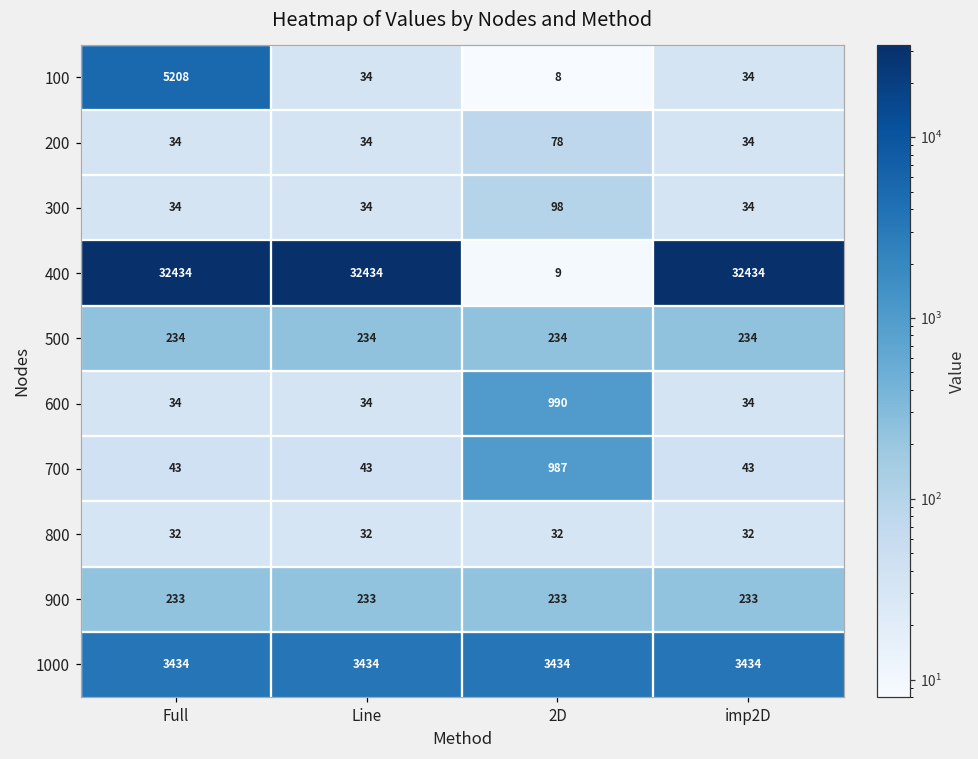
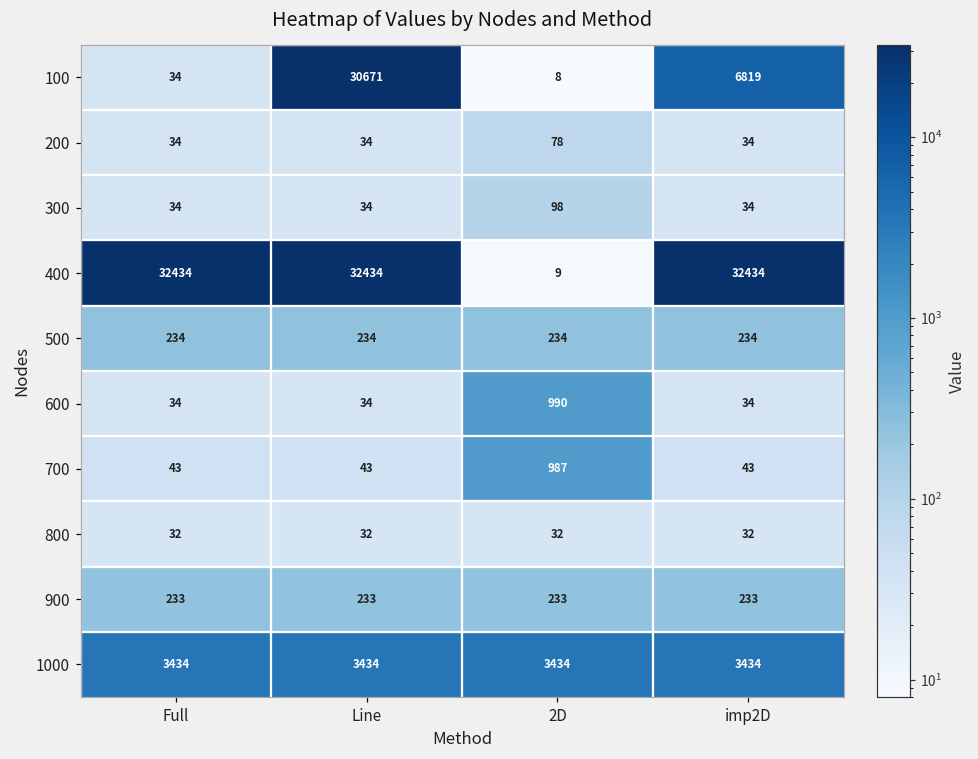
  {
    "100": {
-     "Full": 5208,
-     "Line": 34,
+     "Full": 34,
+     "Line": 30671,
      "2D": 8,
-     "imp2D": 34
+     "imp2D": 6819
    },
    "200": {
      "Full": 34,
      "Line": 34,
      "2D": 78,
      "imp2D": 34
    },
    "300": {
      "Full": 34,
      "Line": 34,
      "2D": 98,
      "imp2D": 34
    },
    "400": {
      "Full": 32434,
      "Line": 32434,
      "2D": 9,
      "imp2D": 32434
    },
    "500": {
      "Full": 234,
      "Line": 234,
      "2D": 234,
      "imp2D": 234
    },
    "600": {
      "Full": 34,
      "Line": 34,
      "2D": 990,
      "imp2D": 34
    },
    "700": {
      "Full": 43,
      "Line": 43,
      "2D": 987,
      "imp2D": 43
    },
    "800": {
      "Full": 32,
      "Line": 32,
      "2D": 32,
      "imp2D": 32
    },
    "900": {
      "Full": 233,
      "Line": 233,
      "2D": 233,
      "imp2D": 233
    },
    "1000": {
      "Full": 3434,
      "Line": 3434,
      "2D": 3434,
      "imp2D": 3434
    }
  }
